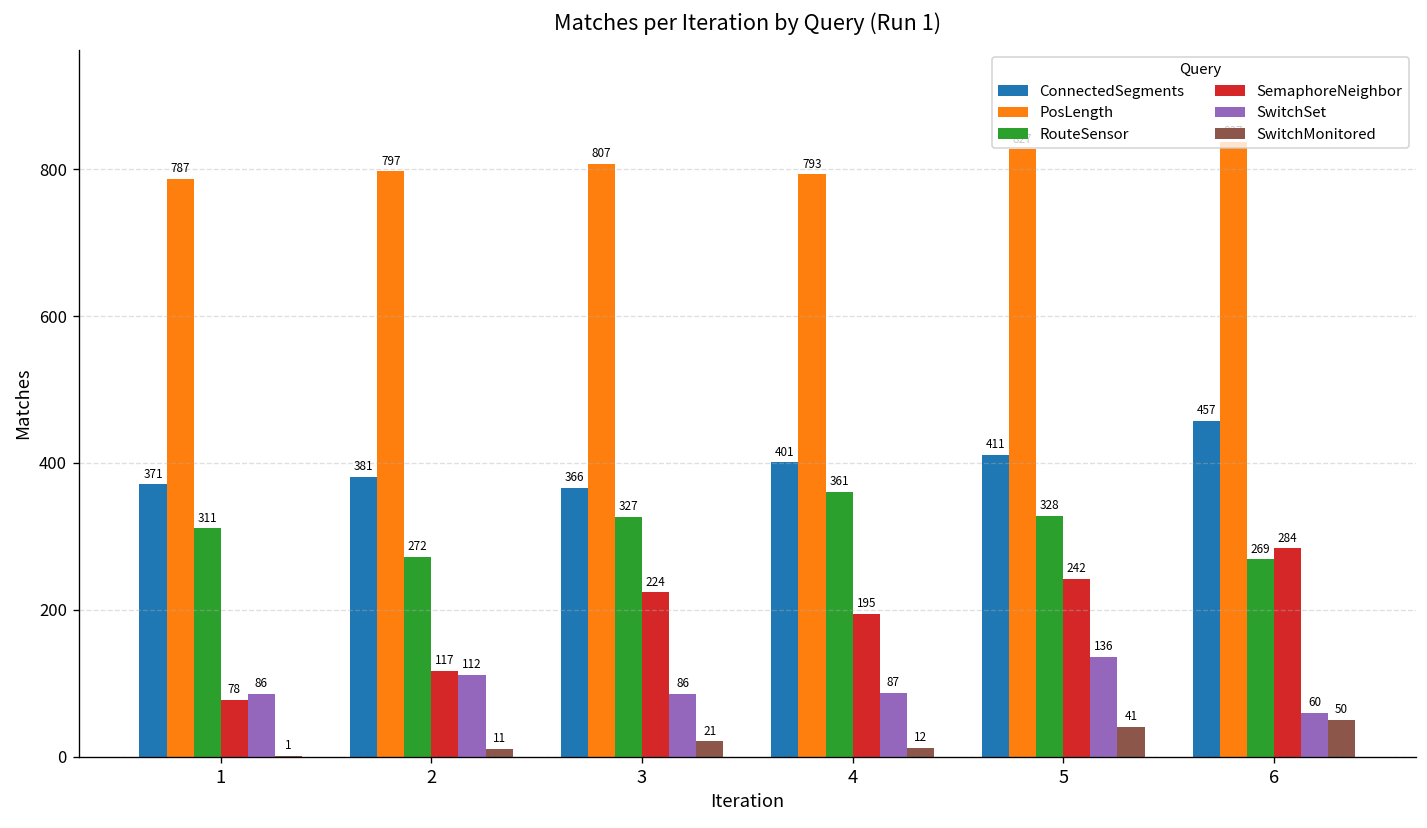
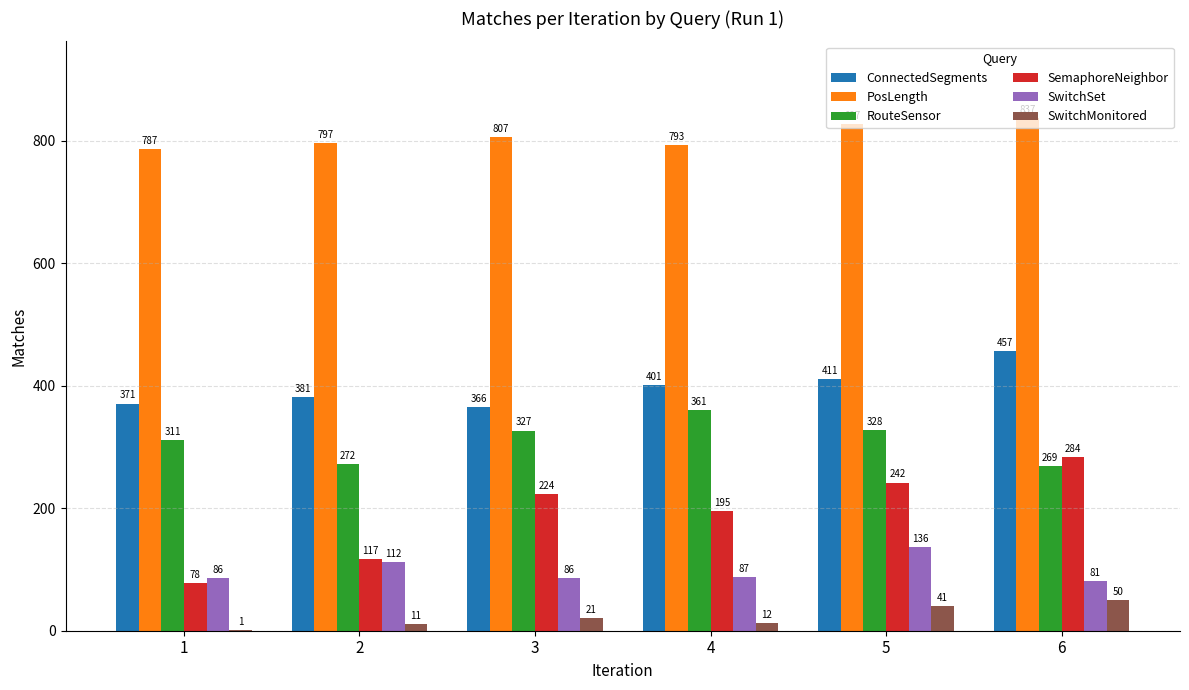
  {
    "ConnectedSegments": {
      "1": 371,
      "2": 381,
      "3": 366,
      "4": 401,
      "5": 411,
      "6": 457
    },
    "PosLength": {
      "1": 787,
      "2": 797,
      "3": 807,
      "4": 793
    },
    "RouteSensor": {
      "1": 311,
      "2": 272,
      "3": 327,
      "4": 361,
      "5": 328,
      "6": 269
    },
    "SemaphoreNeighbor": {
      "1": 78,
      "2": 117,
      "3": 224,
      "4": 195,
      "5": 242,
      "6": 284
    },
    "SwitchSet": {
      "1": 86,
      "2": 112,
      "3": 86,
      "4": 87,
      "5": 136,
-     "6": 60
+     "6": 81
    },
    "SwitchMonitored": {
      "1": 1,
      "2": 11,
      "3": 21,
      "4": 12,
      "5": 41,
      "6": 50
    }
  }
